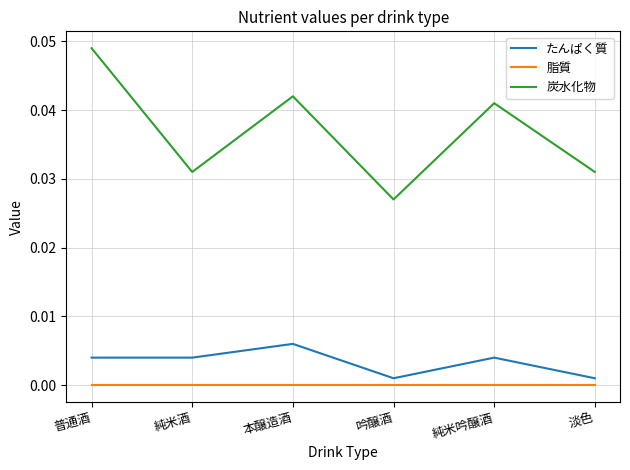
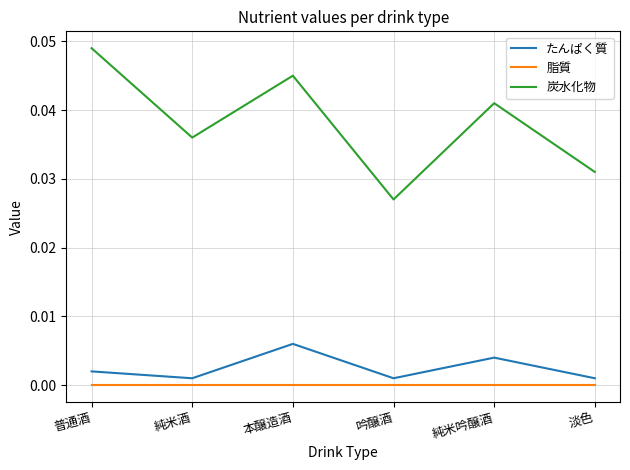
  {
    "たんぱく質": {
-     "普通酒": 0.004,
-     "純米酒": 0.004,
+     "普通酒": 0.002,
+     "純米酒": 0.001,
      "本醸造酒": 0.006,
      "吟醸酒": 0.001,
      "純米吟醸酒": 0.004,
      "淡色": 0.001
    },
    "脂質": {
      "普通酒": 0.000,
      "純米酒": 0.000,
      "本醸造酒": 0.000,
      "吟醸酒": 0.000,
      "純米吟醸酒": 0.000,
      "淡色": 0.000
    },
    "炭水化物": {
      "普通酒": 0.049,
-     "純米酒": 0.031,
-     "本醸造酒": 0.042,
+     "純米酒": 0.036,
+     "本醸造酒": 0.045,
      "吟醸酒": 0.027,
      "純米吟醸酒": 0.041,
      "淡色": 0.031
    }
  }
